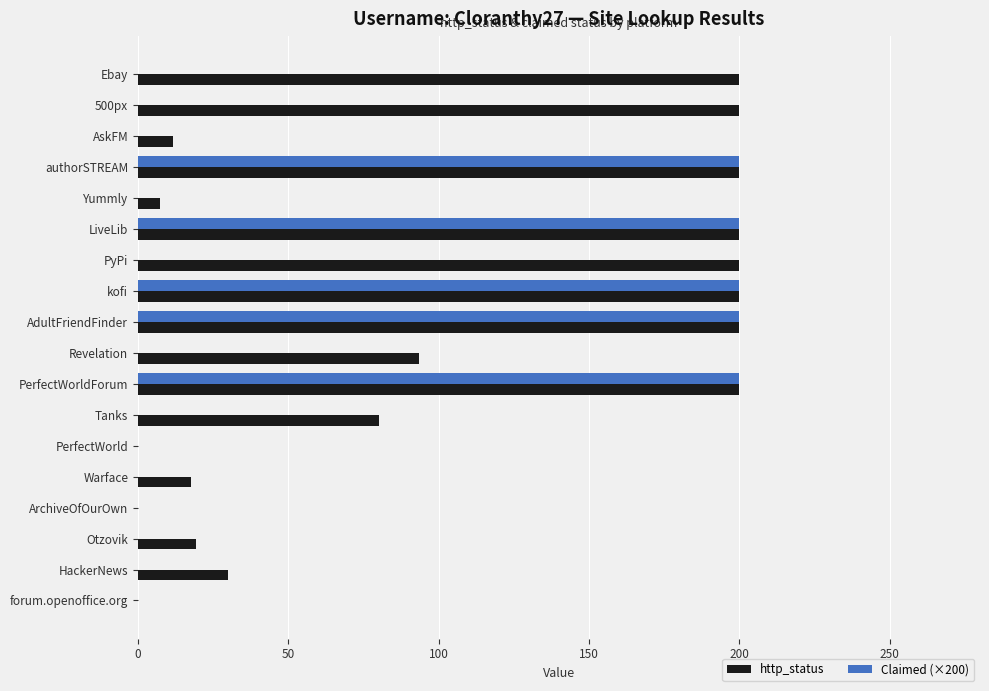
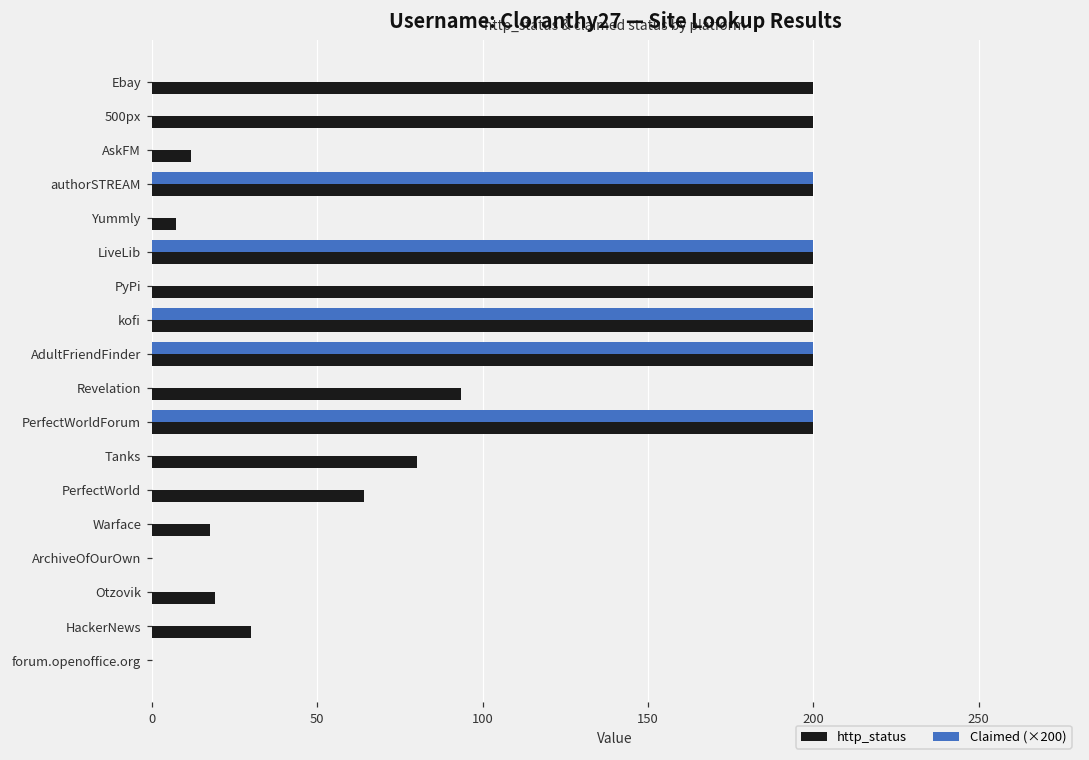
  {
    "http_status": {
      "Ebay": 200,
      "500px": 200,
      "AskFM": 12,
      "authorSTREAM": 200,
      "Yummly": 7,
      "LiveLib": 200,
      "PyPi": 200,
      "kofi": 200,
      "AdultFriendFinder": 200,
      "Revelation": 94,
      "PerfectWorldForum": 200,
      "Tanks": 80,
-     "PerfectWorld": 0,
+     "PerfectWorld": 64,
      "Warface": 18,
      "ArchiveOfOurOwn": 0,
      "Otzovik": 19,
      "HackerNews": 30,
      "forum.openoffice.org": 0
    },
    "Claimed (×200)": {
      "Ebay": 0,
      "500px": 0,
      "AskFM": 0,
      "authorSTREAM": 200,
      "Yummly": 0,
      "LiveLib": 200,
      "PyPi": 0,
      "kofi": 200,
      "AdultFriendFinder": 200,
      "Revelation": 0,
      "PerfectWorldForum": 200,
      "Tanks": 0,
      "PerfectWorld": 0,
      "Warface": 0,
      "ArchiveOfOurOwn": 0,
      "Otzovik": 0,
      "HackerNews": 0,
      "forum.openoffice.org": 0
    }
  }
